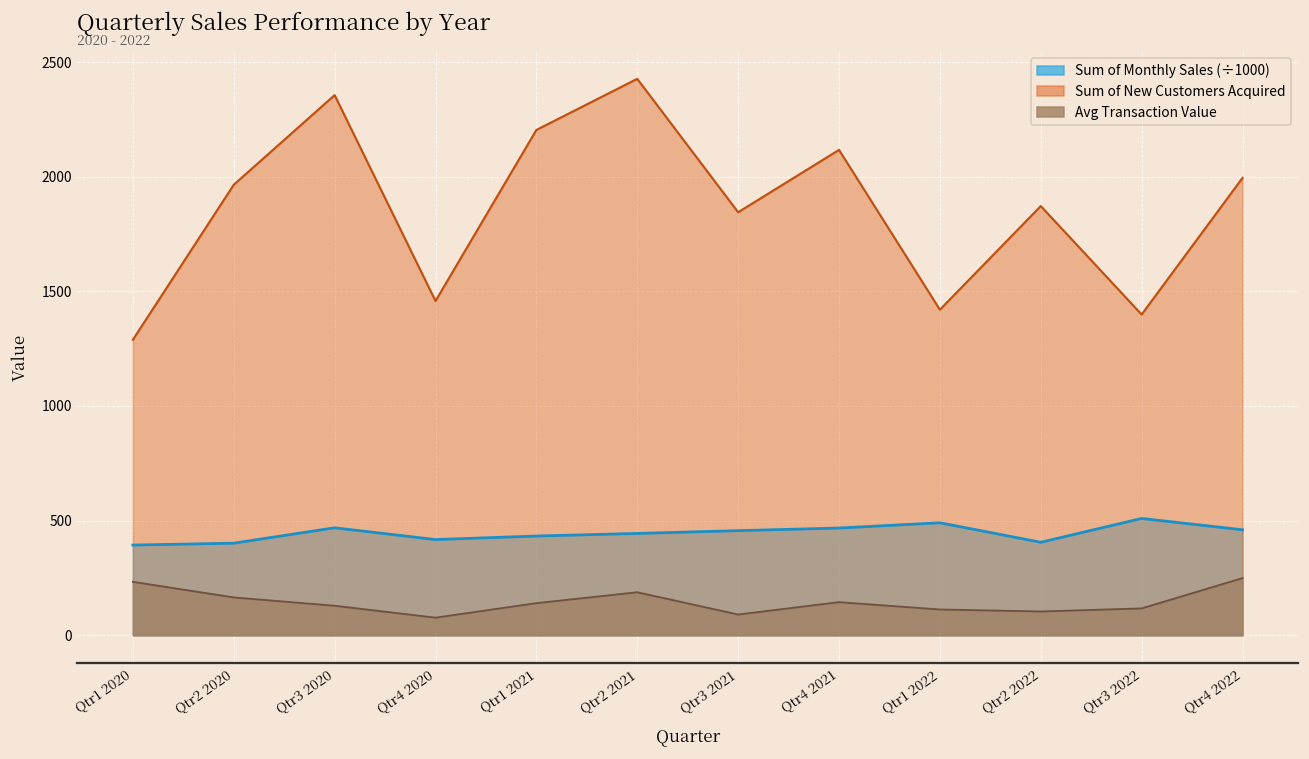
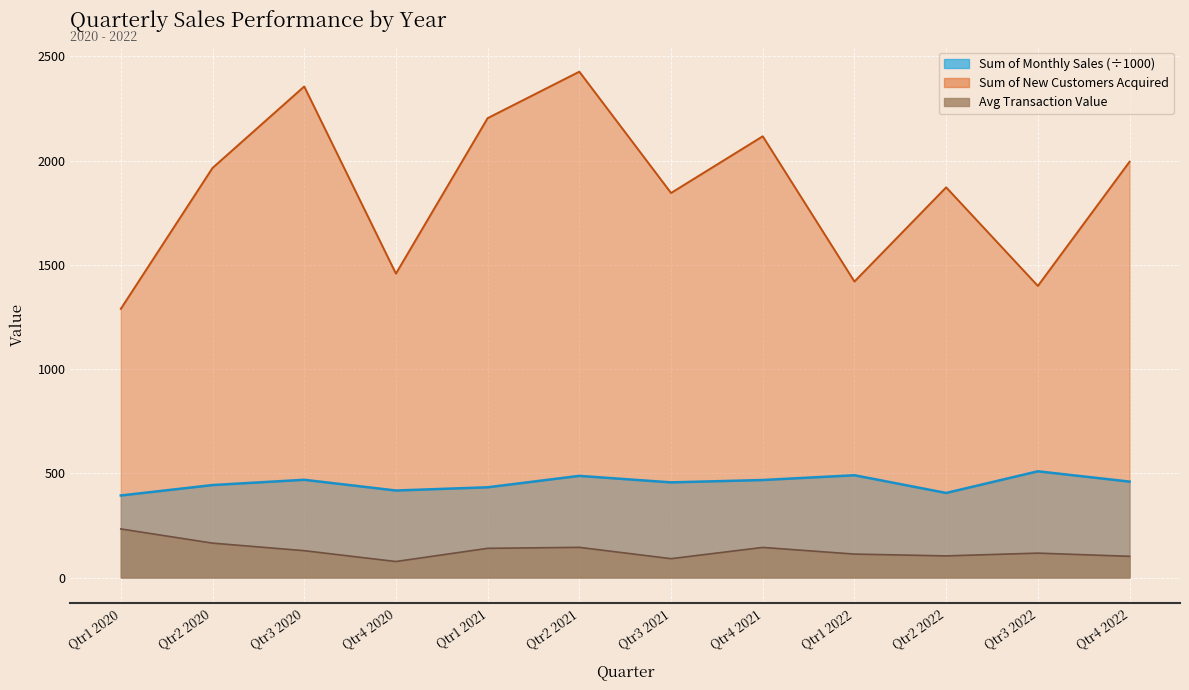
  {
    "Sum of Monthly Sales (÷1000)": {
      "Qtr1 2020": 390,
-     "Qtr2 2020": 400,
+     "Qtr2 2020": 440,
      "Qtr3 2020": 470,
      "Qtr4 2020": 420,
      "Qtr1 2021": 430,
-     "Qtr2 2021": 440,
+     "Qtr2 2021": 490,
      "Qtr3 2021": 460,
      "Qtr4 2021": 470,
      "Qtr1 2022": 490,
      "Qtr2 2022": 410,
      "Qtr3 2022": 510,
      "Qtr4 2022": 460
    },
    "Sum of New Customers Acquired": {
      "Qtr1 2020": 1290,
      "Qtr2 2020": 1970,
      "Qtr3 2020": 2360,
      "Qtr4 2020": 1460,
      "Qtr1 2021": 2200,
      "Qtr2 2021": 2430,
      "Qtr3 2021": 1850,
      "Qtr4 2021": 2120,
      "Qtr1 2022": 1420,
      "Qtr2 2022": 1870,
      "Qtr3 2022": 1400,
      "Qtr4 2022": 2000
    },
    "Avg Transaction Value": {
      "Qtr1 2020": 230,
      "Qtr2 2020": 160,
      "Qtr3 2020": 130,
      "Qtr4 2020": 80,
      "Qtr1 2021": 140,
-     "Qtr2 2021": 190,
+     "Qtr2 2021": 140,
      "Qtr3 2021": 90,
      "Qtr4 2021": 140,
      "Qtr1 2022": 110,
      "Qtr2 2022": 100,
      "Qtr3 2022": 120,
-     "Qtr4 2022": 250
+     "Qtr4 2022": 100
    }
  }
